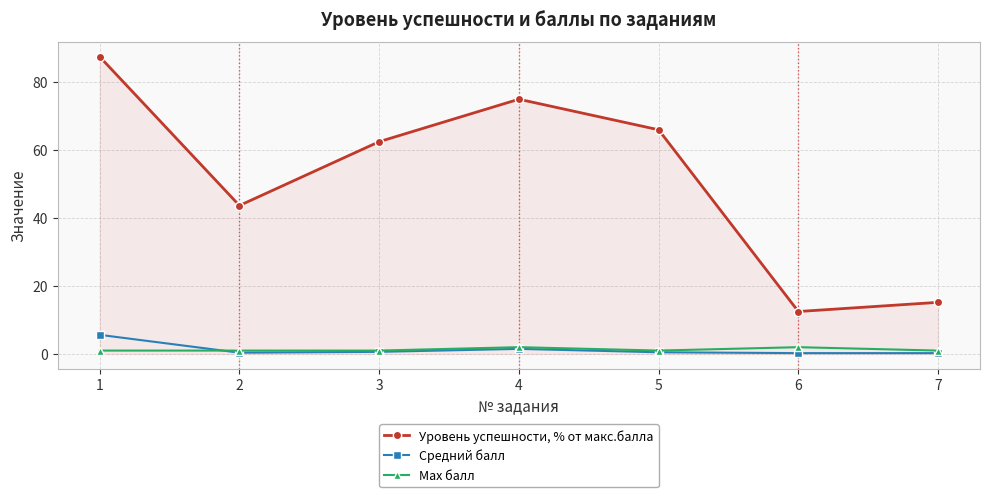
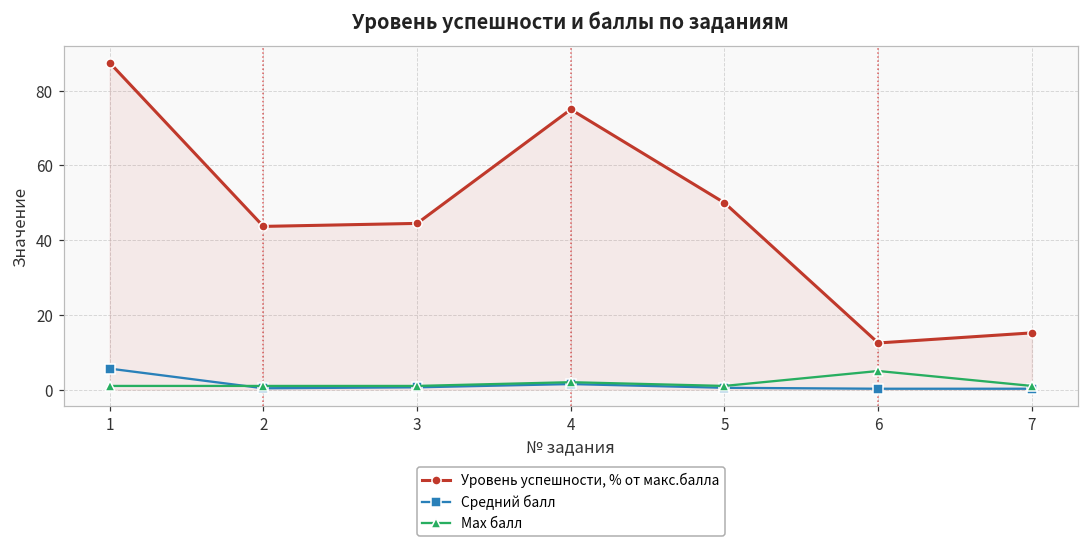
  {
    "Уровень успешности, % от макс.балла": {
      "1": 88,
      "2": 44,
-     "3": 63,
+     "3": 45,
      "4": 75,
-     "5": 66,
+     "5": 50,
      "6": 13,
      "7": 15
    },
    "Средний балл": {
      "1": 6,
      "6": 0,
      "7": 0
    },
    "Max балл": {
      "1": 1,
-     "6": 2,
+     "6": 5,
      "7": 1
    }
  }
